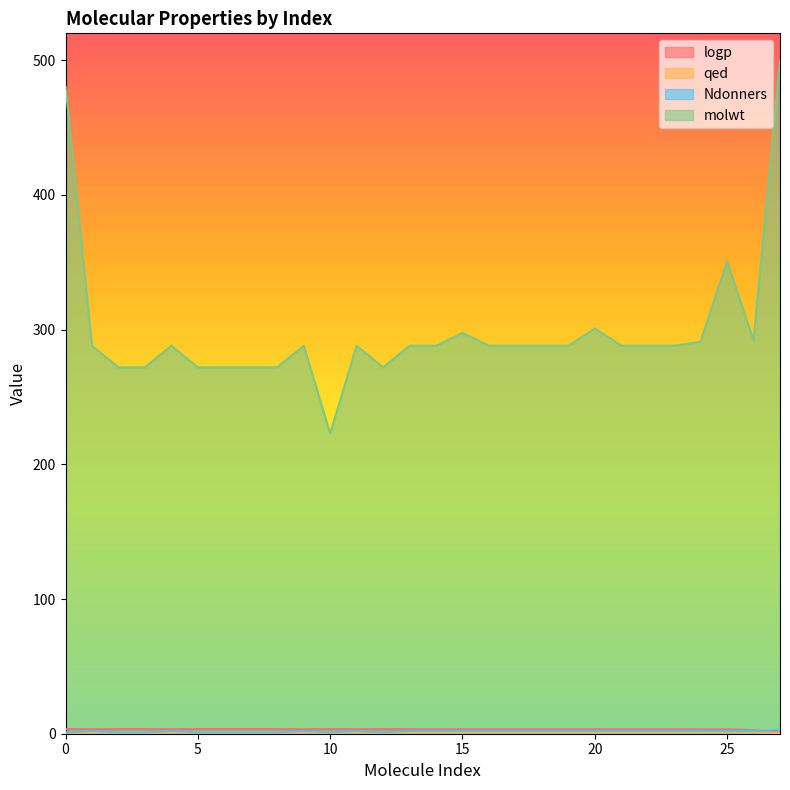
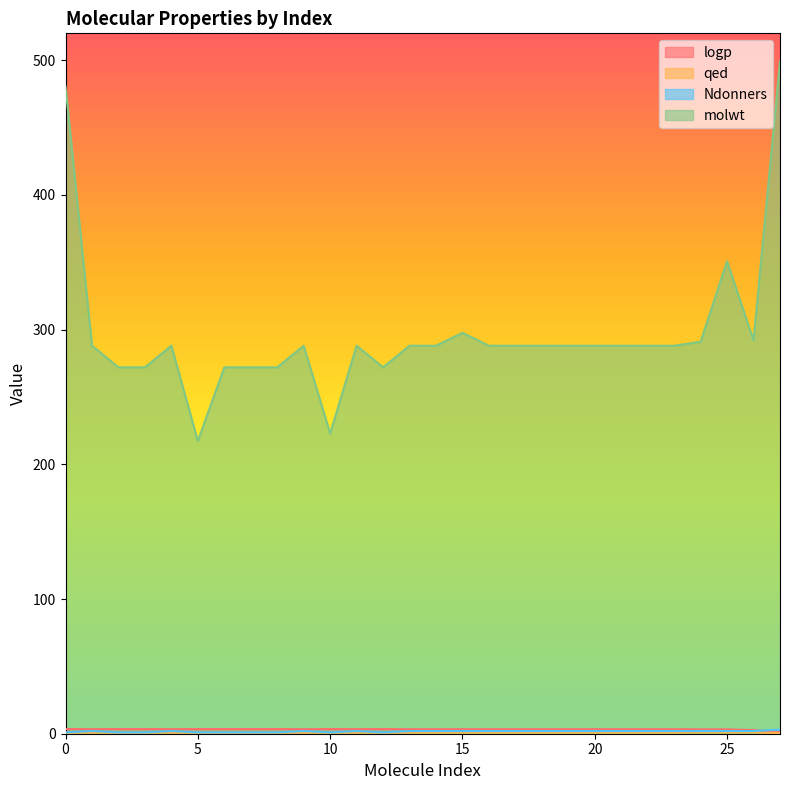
  {
    "logp": {
      "0": 3,
      "5": 3,
      "10": 3
    },
    "molwt": {
      "0": 480,
-     "5": 272,
+     "5": 217,
      "10": 223,
      "15": 298,
-     "20": 301,
+     "20": 288,
      "25": 351
    }
  }
